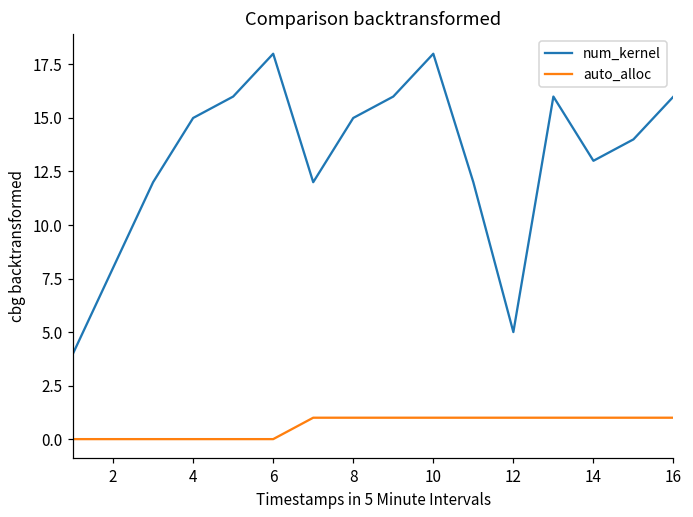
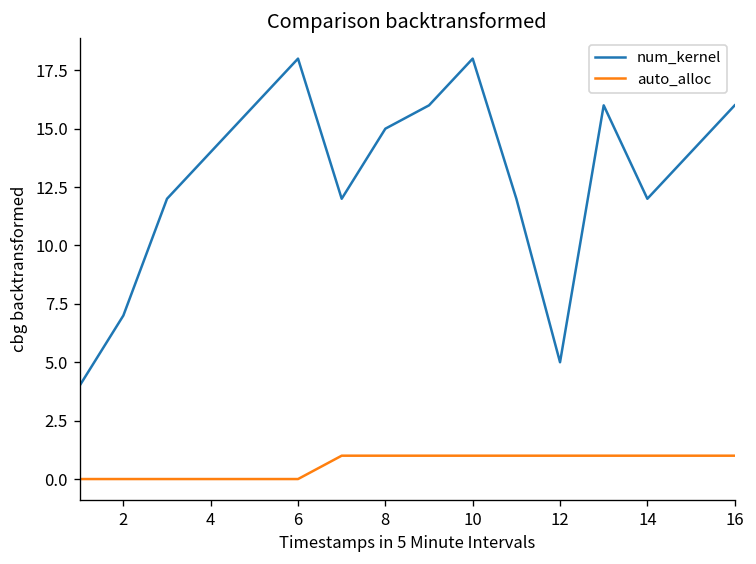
  {
    "num_kernel": {
-     "2": 8,
-     "4": 15,
+     "2": 7,
+     "4": 14,
      "6": 18,
      "8": 15,
      "10": 18,
      "12": 5,
-     "14": 13,
+     "14": 12,
      "16": 16
    },
    "auto_alloc": {
      "2": 0,
      "4": 0,
      "6": 0,
      "8": 1,
      "10": 1,
      "12": 1,
      "14": 1,
      "16": 1
    }
  }
